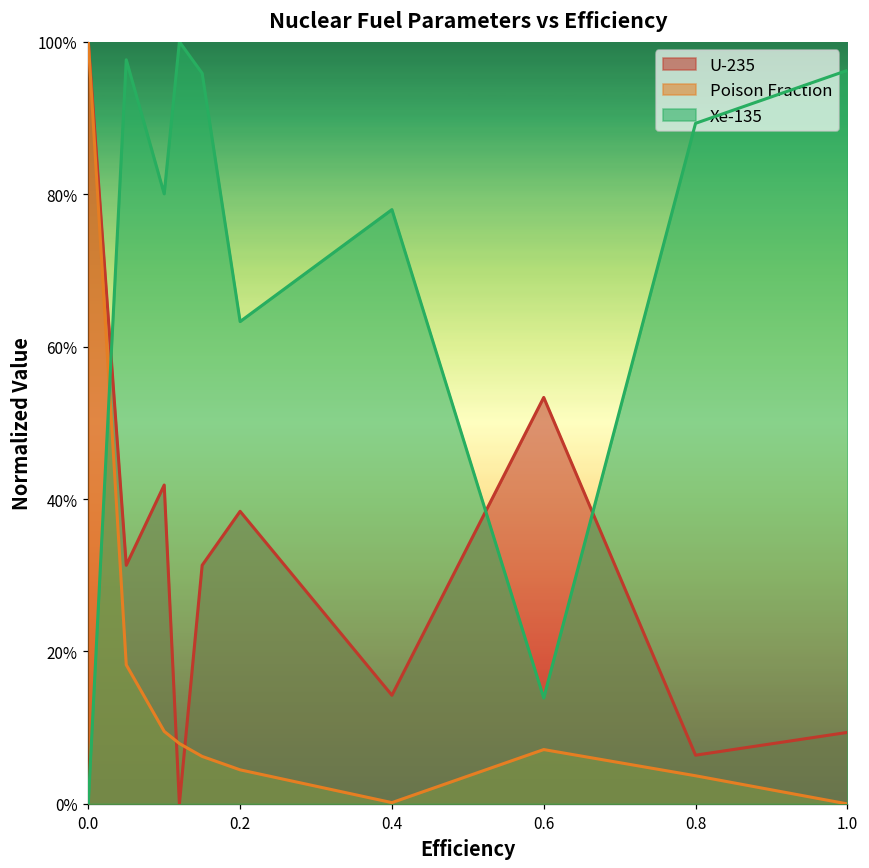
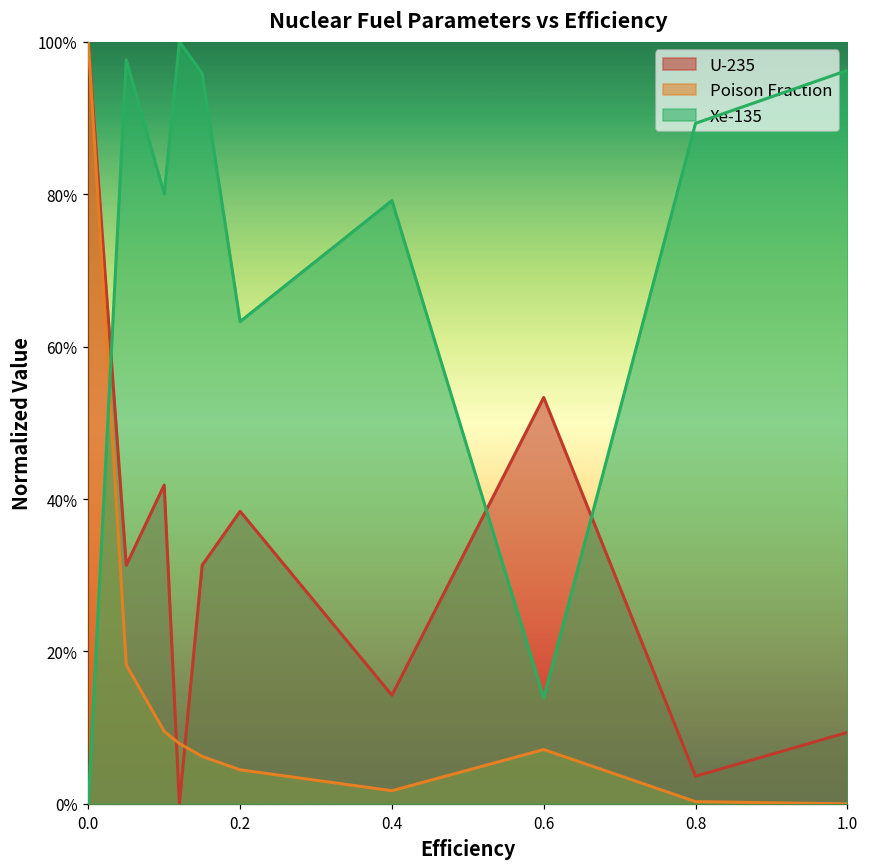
  {
    "U-235": {
      "0.2": "38%",
      "0.4": "14%",
      "0.6": "53%",
-     "0.8": "6%",
+     "0.8": "4%",
      "1.0": "9%"
    },
    "Poison Fraction": {
      "0.2": "4%",
-     "0.4": "0%",
+     "0.4": "2%",
      "0.6": "7%",
-     "0.8": "4%",
+     "0.8": "0%",
      "1.0": "0%"
    },
    "Xe-135": {
      "0.0": "0%",
      "0.2": "63%",
-     "0.4": "78%",
+     "0.4": "79%",
      "0.6": "14%",
      "1.0": "96%"
    }
  }
